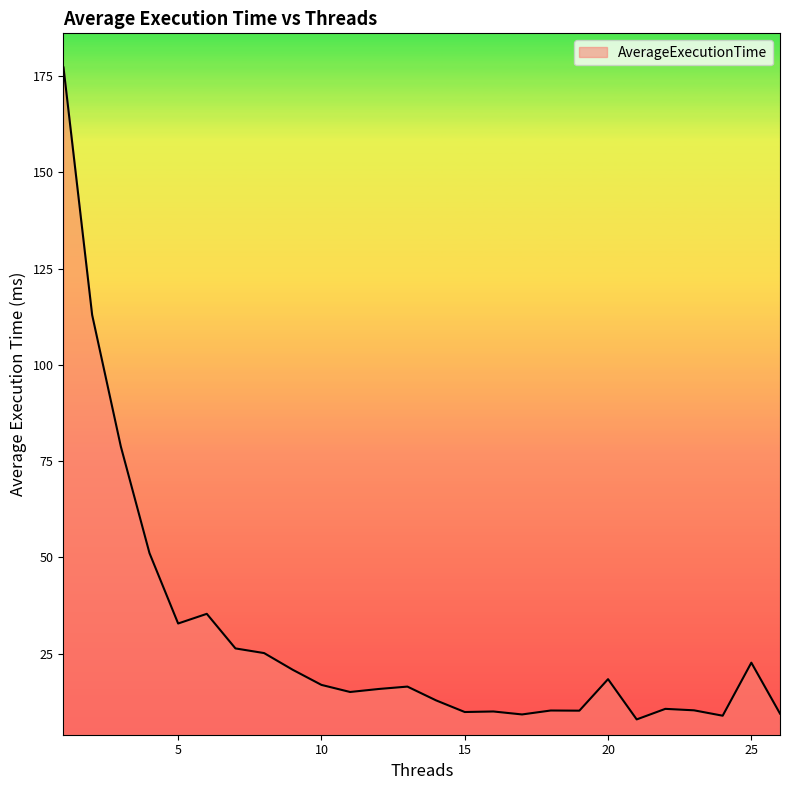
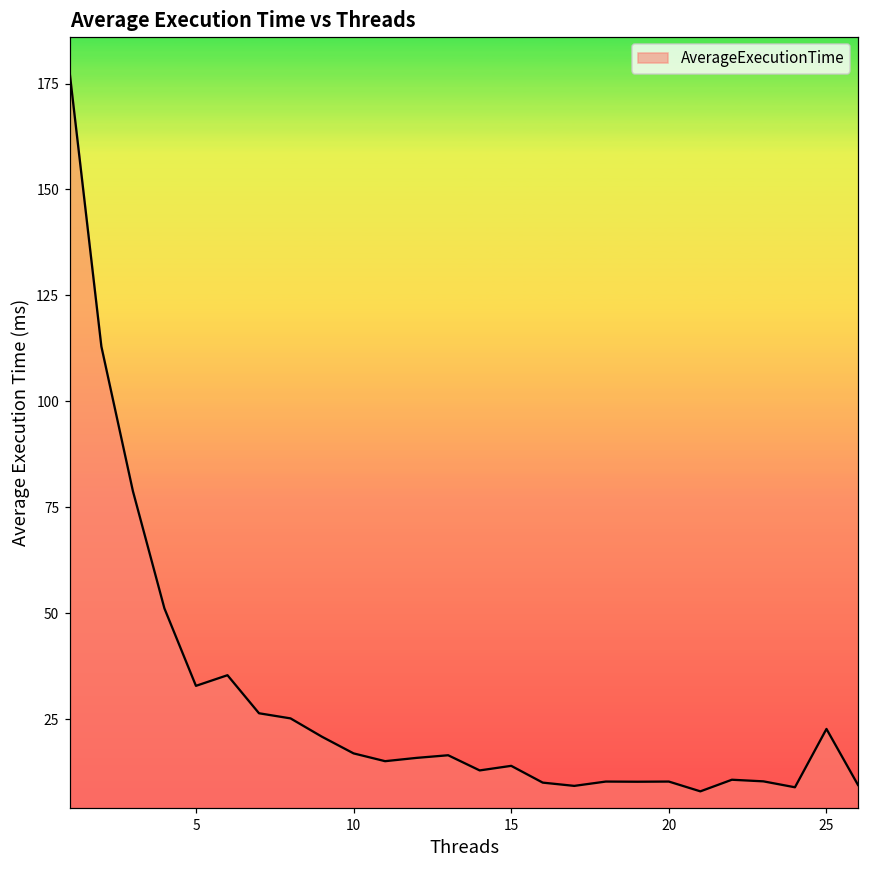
  {
    "5": 33,
    "10": 17,
-   "15": 10,
-   "20": 18,
+   "15": 14,
+   "20": 10,
    "25": 23
  }
